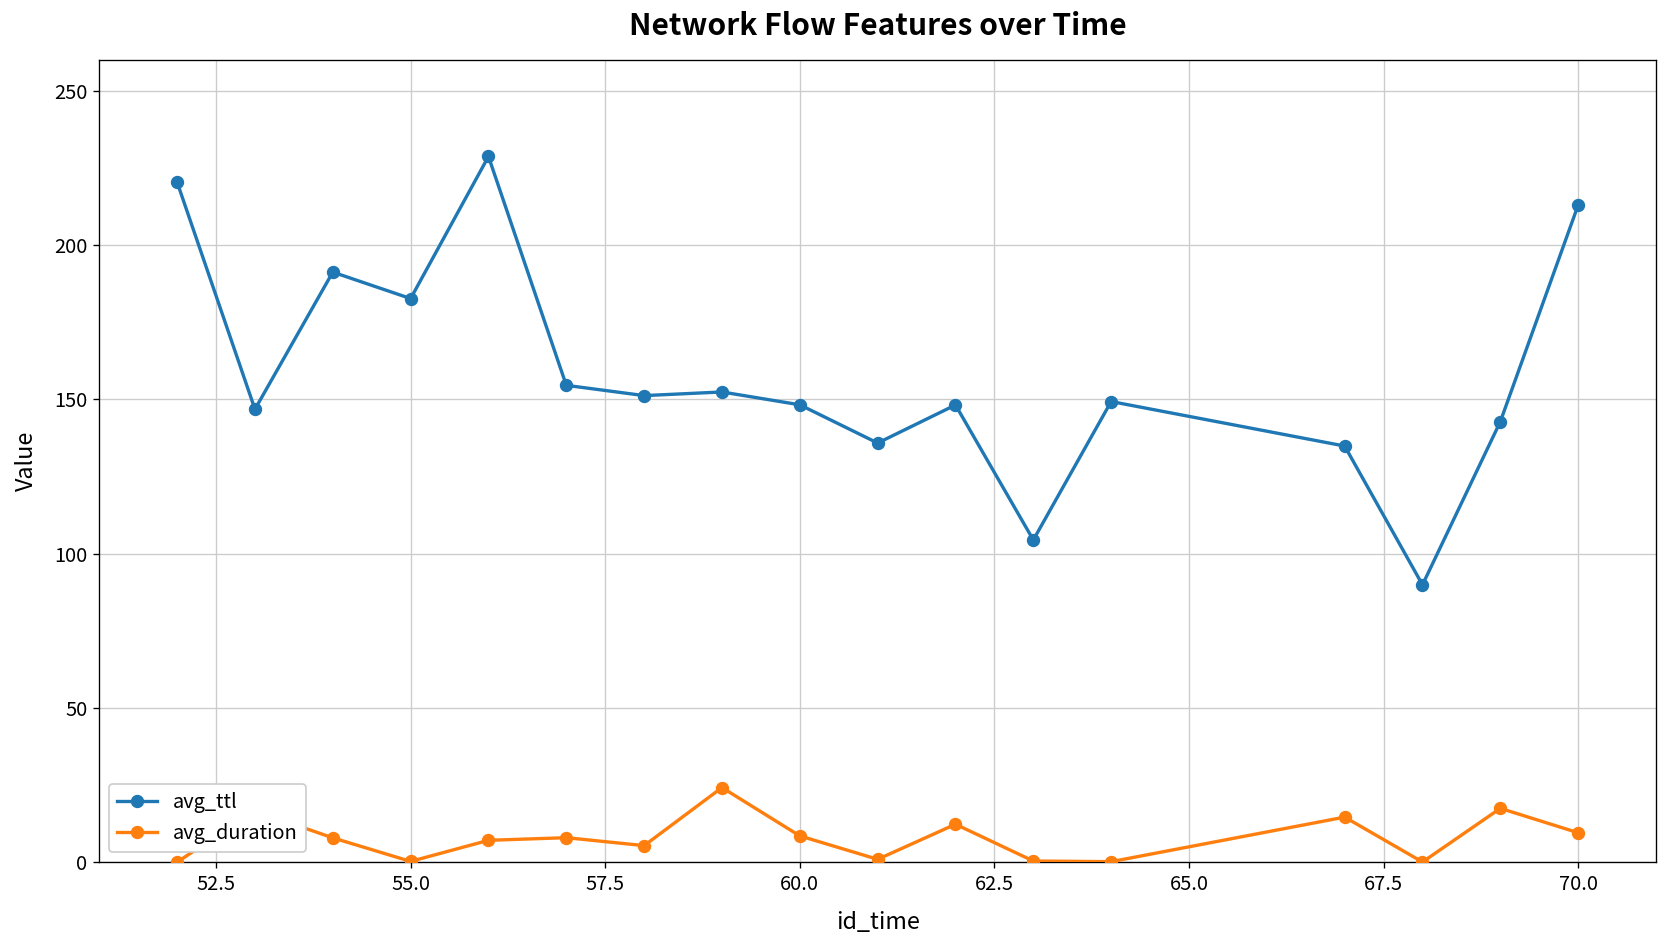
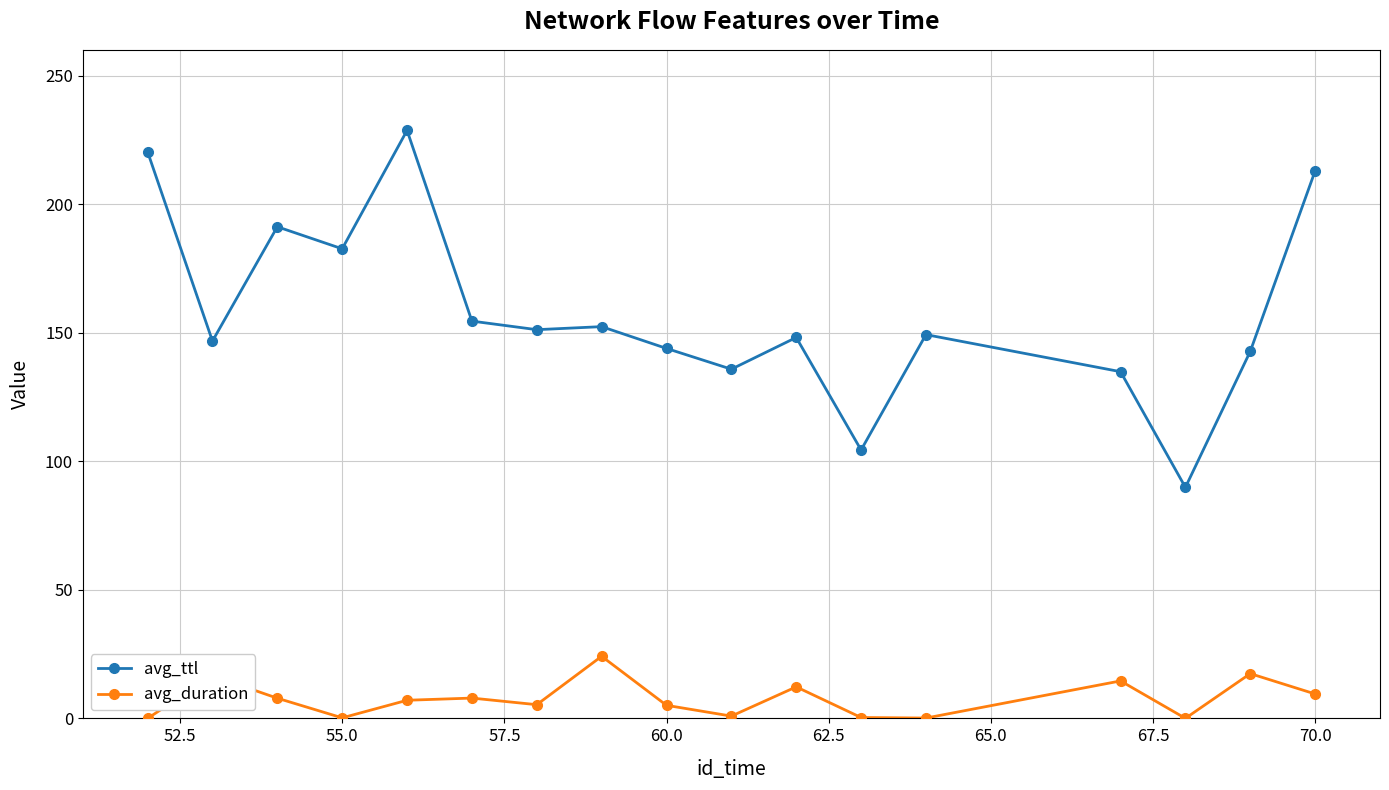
  {
    "avg_ttl": {
      "55.0": 183,
-     "60.0": 148,
+     "60.0": 144,
      "70.0": 213
    },
    "avg_duration": {
      "55.0": 0,
-     "60.0": 8,
+     "60.0": 5,
      "70.0": 10
    }
  }
